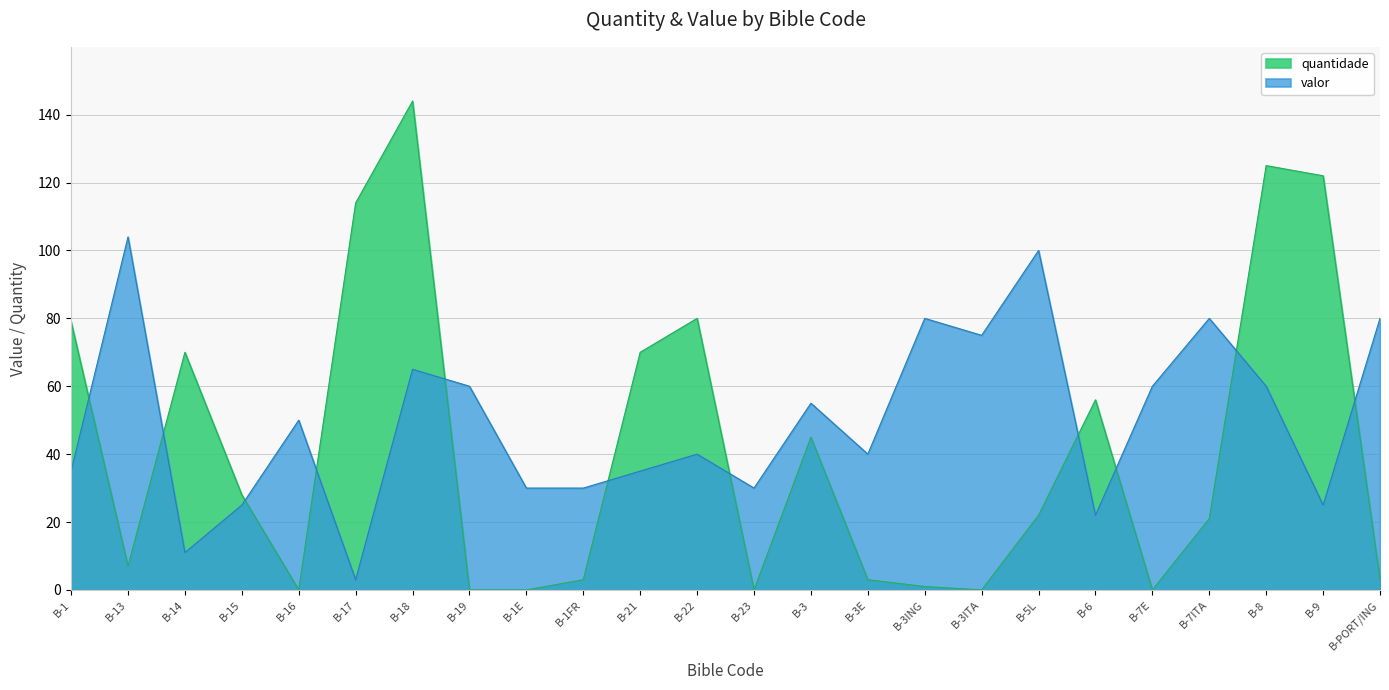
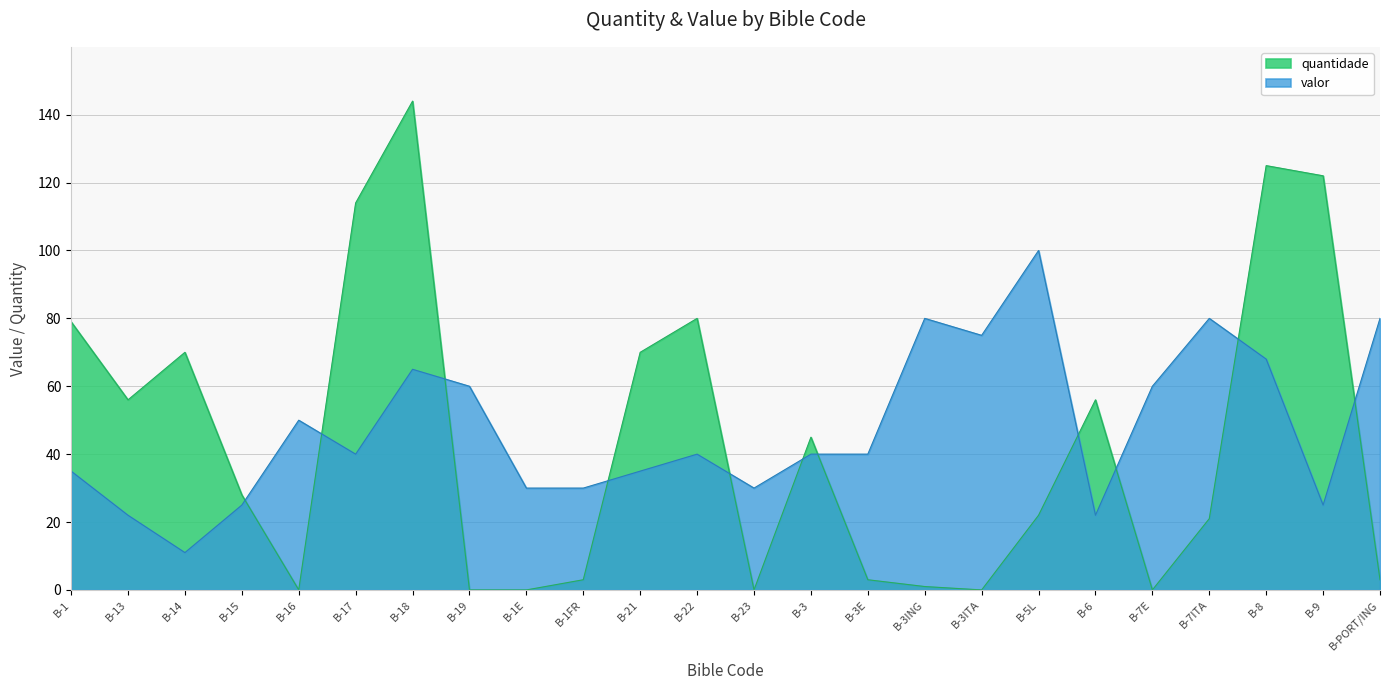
  {
    "quantidade": {
      "B-1": 79,
-     "B-13": 7,
+     "B-13": 56,
      "B-14": 70,
      "B-15": 28,
      "B-16": 0,
      "B-17": 114,
      "B-18": 144,
      "B-19": 0,
      "B-1E": 0,
      "B-1FR": 3,
      "B-21": 70,
      "B-22": 80,
      "B-23": 0,
      "B-3": 45,
      "B-3E": 3,
      "B-3ING": 1,
      "B-3ITA": 0,
      "B-5L": 22,
      "B-6": 56,
      "B-7E": 0,
      "B-7ITA": 21,
      "B-8": 125,
      "B-9": 122,
      "B-PORT/ING": 3
    },
    "valor": {
      "B-1": 35,
-     "B-13": 104,
+     "B-13": 22,
      "B-14": 11,
      "B-15": 25,
      "B-16": 50,
-     "B-17": 3,
+     "B-17": 40,
      "B-18": 65,
      "B-19": 60,
      "B-1E": 30,
      "B-1FR": 30,
      "B-21": 35,
      "B-22": 40,
      "B-23": 30,
-     "B-3": 55,
+     "B-3": 40,
      "B-3E": 40,
      "B-3ING": 80,
      "B-3ITA": 75,
      "B-5L": 100,
      "B-6": 22,
      "B-7E": 60,
      "B-7ITA": 80,
-     "B-8": 60,
+     "B-8": 68,
      "B-9": 25,
      "B-PORT/ING": 80
    }
  }
